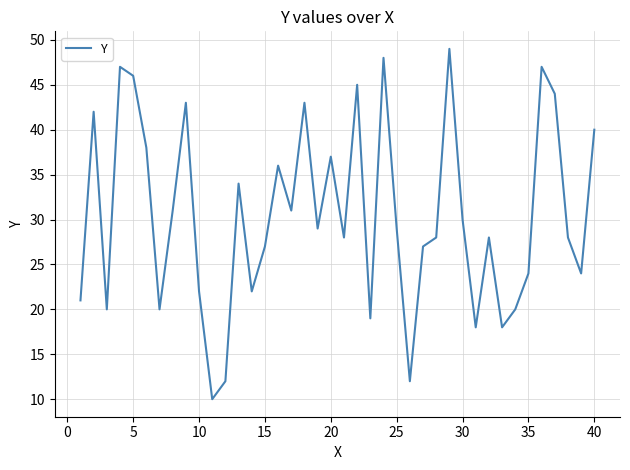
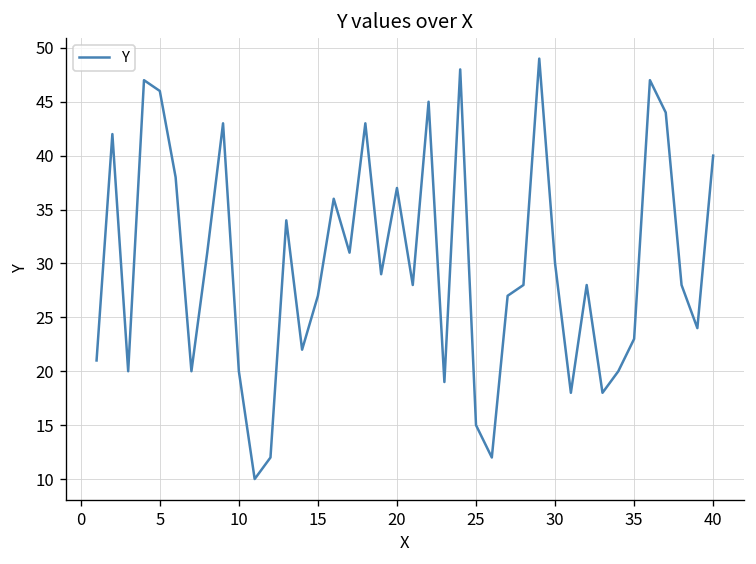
  {
    "5": 46,
-   "10": 22,
+   "10": 20,
    "15": 27,
    "20": 37,
-   "25": 29,
+   "25": 15,
    "30": 30,
-   "35": 24,
+   "35": 23,
    "40": 40
  }
